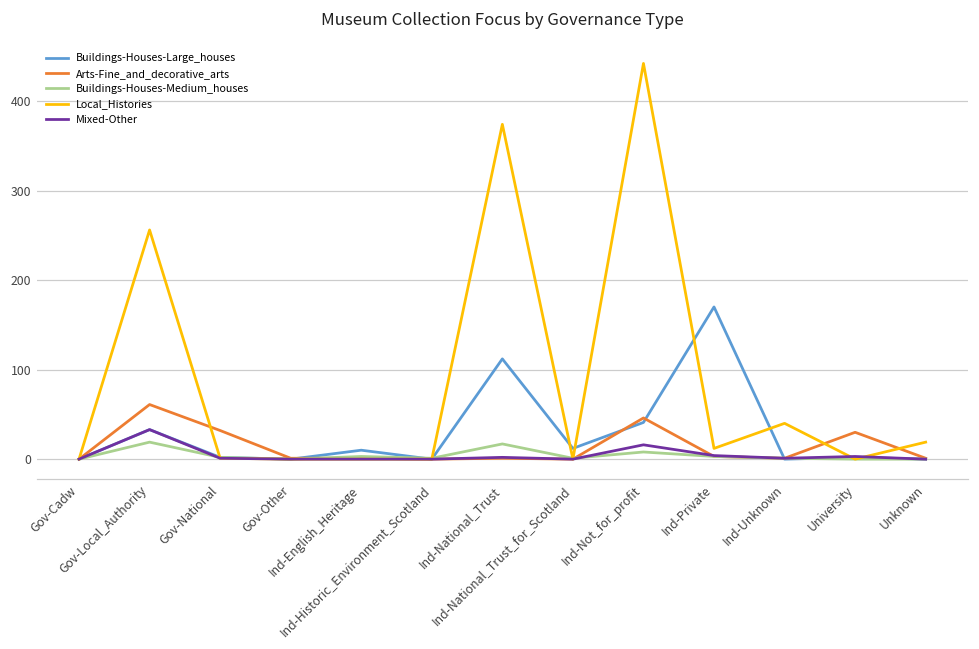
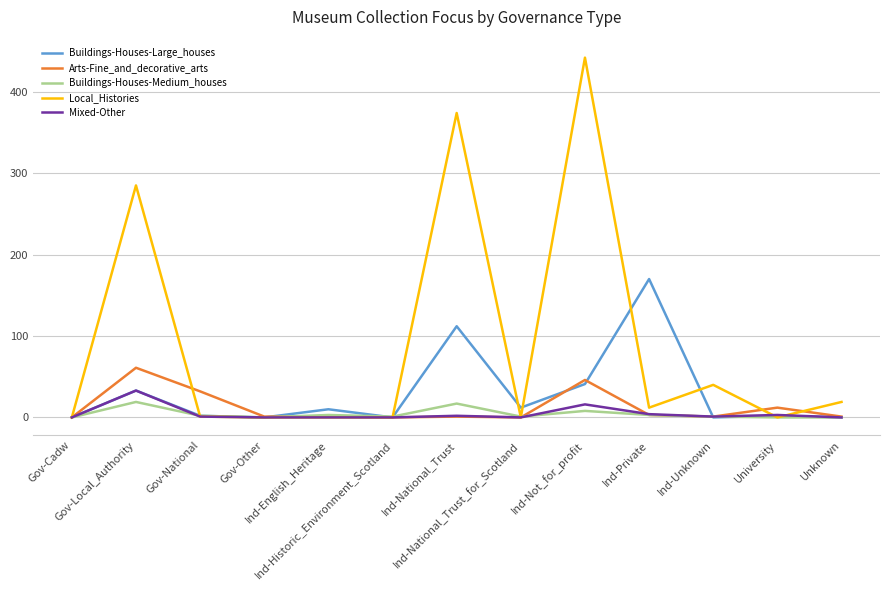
  {
    "Buildings-Houses-Large_houses": {
      "Ind-English_Heritage": 10,
      "Ind-National_Trust": 110,
      "Ind-National_Trust_for_Scotland": 10,
      "Ind-Not_for_profit": 40,
      "Ind-Private": 170
    },
    "Arts-Fine_and_decorative_arts": {
      "Gov-Local_Authority": 60,
      "Gov-National": 30,
      "Ind-Not_for_profit": 50,
-     "University": 30
+     "University": 10
    },
    "Buildings-Houses-Medium_houses": {
      "Gov-Local_Authority": 20,
      "Ind-National_Trust": 20,
      "Ind-Not_for_profit": 10
    },
    "Local_Histories": {
-     "Gov-Local_Authority": 260,
+     "Gov-Local_Authority": 290,
      "Ind-National_Trust": 370,
      "Ind-Not_for_profit": 440,
      "Ind-Private": 10,
      "Ind-Unknown": 40,
      "Unknown": 20
    },
    "Mixed-Other": {
      "Ind-Not_for_profit": 20
    }
  }
